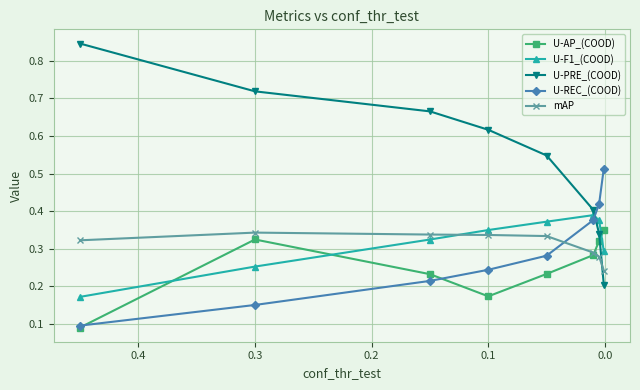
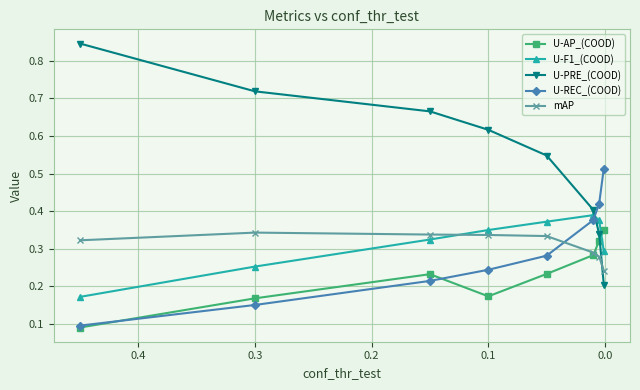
  {
    "U-AP_(COOD)": {
-     "0.3": 0.32,
+     "0.3": 0.17,
      "0.1": 0.17
    },
    "U-F1_(COOD)": {
      "0.3": 0.25,
      "0.1": 0.35
    },
    "U-PRE_(COOD)": {
      "0.3": 0.72,
      "0.1": 0.62
    }
  }
